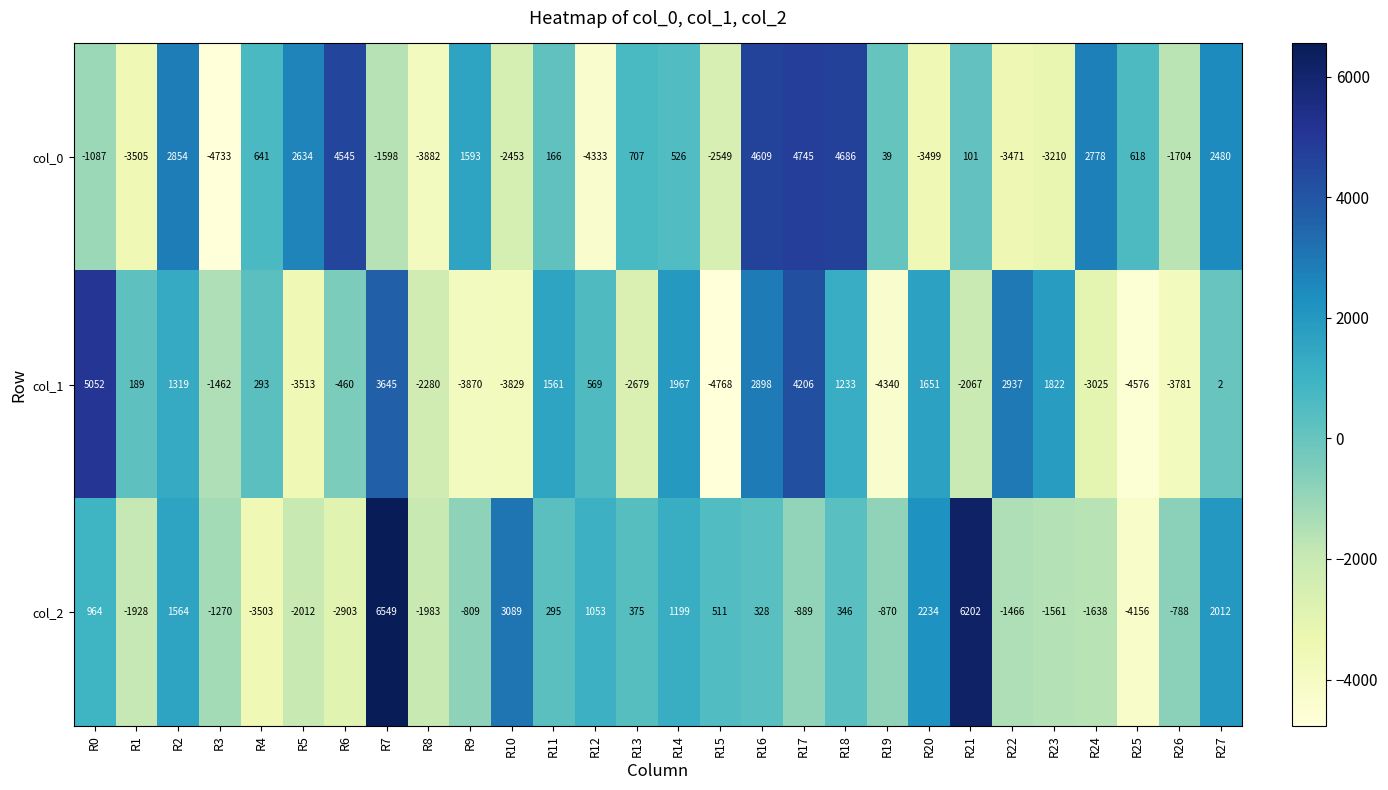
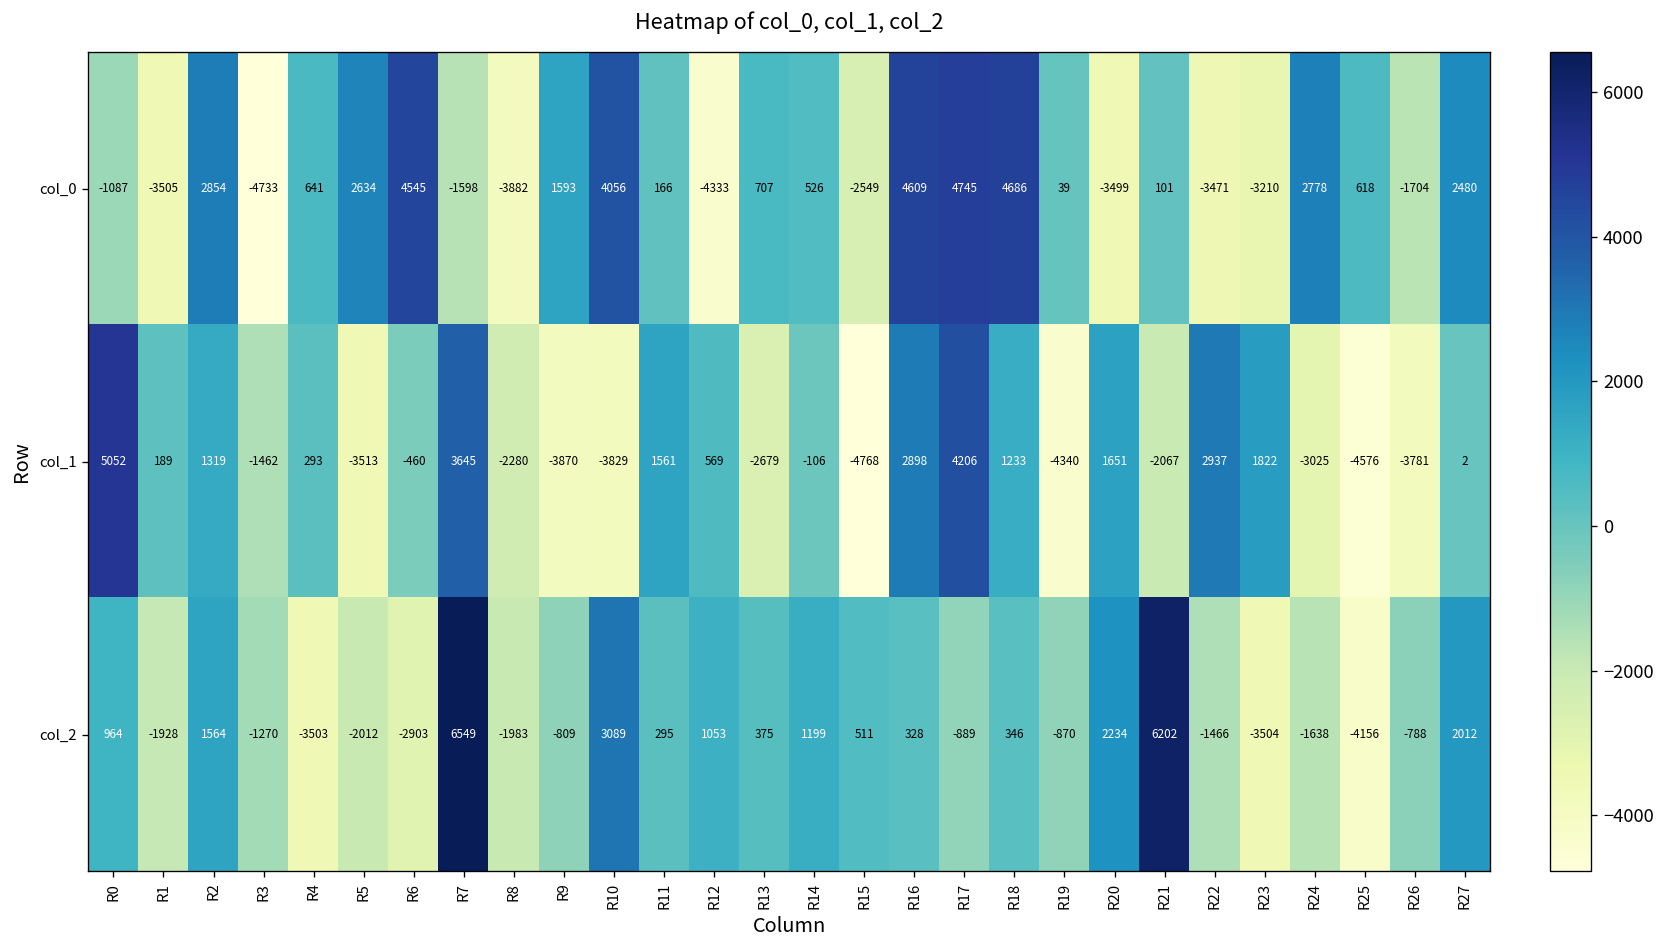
  {
    "col_0": {
      "R0": -1087,
      "R1": -3505,
      "R2": 2854,
      "R3": -4733,
      "R4": 641,
      "R5": 2634,
      "R6": 4545,
      "R7": -1598,
      "R8": -3882,
      "R9": 1593,
-     "R10": -2453,
+     "R10": 4056,
      "R11": 166,
      "R12": -4333,
      "R13": 707,
      "R14": 526,
      "R15": -2549,
      "R16": 4609,
      "R17": 4745,
      "R18": 4686,
      "R19": 39,
      "R20": -3499,
      "R21": 101,
      "R22": -3471,
      "R23": -3210,
      "R24": 2778,
      "R25": 618,
      "R26": -1704,
      "R27": 2480
    },
    "col_1": {
      "R0": 5052,
      "R1": 189,
      "R2": 1319,
      "R3": -1462,
      "R4": 293,
      "R5": -3513,
      "R6": -460,
      "R7": 3645,
      "R8": -2280,
      "R9": -3870,
      "R10": -3829,
      "R11": 1561,
      "R12": 569,
      "R13": -2679,
-     "R14": 1967,
+     "R14": -106,
      "R15": -4768,
      "R16": 2898,
      "R17": 4206,
      "R18": 1233,
      "R19": -4340,
      "R20": 1651,
      "R21": -2067,
      "R22": 2937,
      "R23": 1822,
      "R24": -3025,
      "R25": -4576,
      "R26": -3781,
      "R27": 2
    },
    "col_2": {
      "R0": 964,
      "R1": -1928,
      "R2": 1564,
      "R3": -1270,
      "R4": -3503,
      "R5": -2012,
      "R6": -2903,
      "R7": 6549,
      "R8": -1983,
      "R9": -809,
      "R10": 3089,
      "R11": 295,
      "R12": 1053,
      "R13": 375,
      "R14": 1199,
      "R15": 511,
      "R16": 328,
      "R17": -889,
      "R18": 346,
      "R19": -870,
      "R20": 2234,
      "R21": 6202,
      "R22": -1466,
-     "R23": -1561,
+     "R23": -3504,
      "R24": -1638,
      "R25": -4156,
      "R26": -788,
      "R27": 2012
    }
  }
